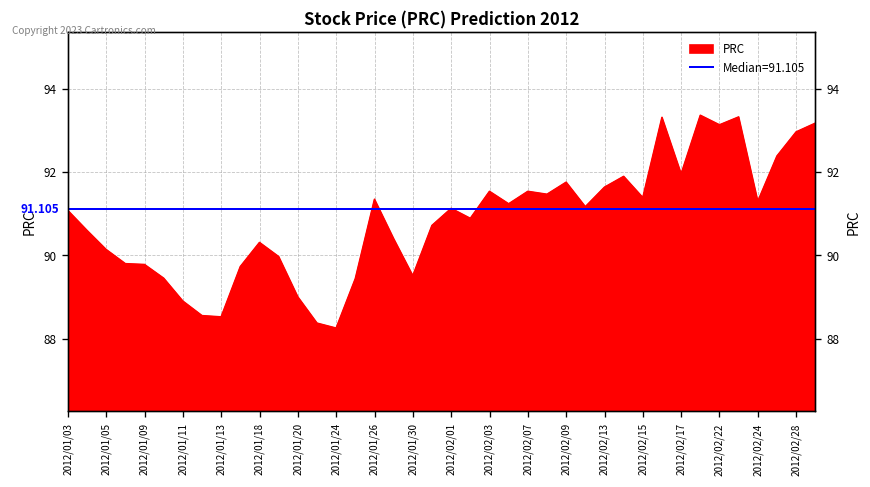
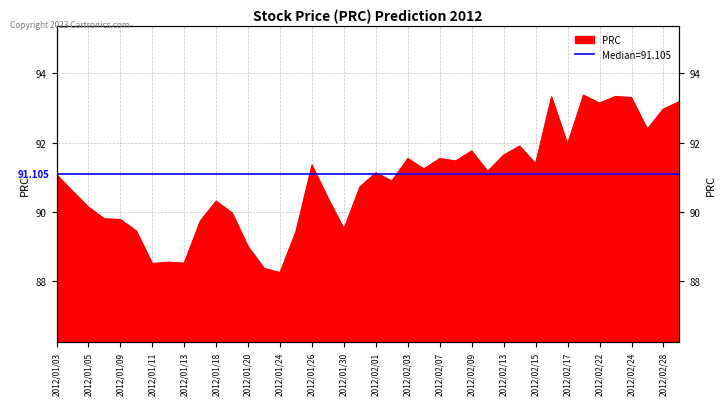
  {
    "2012/01/05": 90.1,
    "2012/01/09": 89.8,
-   "2012/01/11": 88.9,
+   "2012/01/11": 88.5,
    "2012/01/13": 88.5,
    "2012/01/18": 90.3,
    "2012/01/20": 89.0,
    "2012/01/24": 88.3,
    "2012/01/26": 91.4,
    "2012/01/30": 89.5,
    "2012/02/01": 91.1,
    "2012/02/03": 91.5,
    "2012/02/07": 91.5,
    "2012/02/09": 91.8,
    "2012/02/13": 91.6,
    "2012/02/15": 91.4,
    "2012/02/17": 92.0,
    "2012/02/22": 93.1,
-   "2012/02/24": 91.3,
+   "2012/02/24": 93.3,
    "2012/02/28": 93.0
  }
